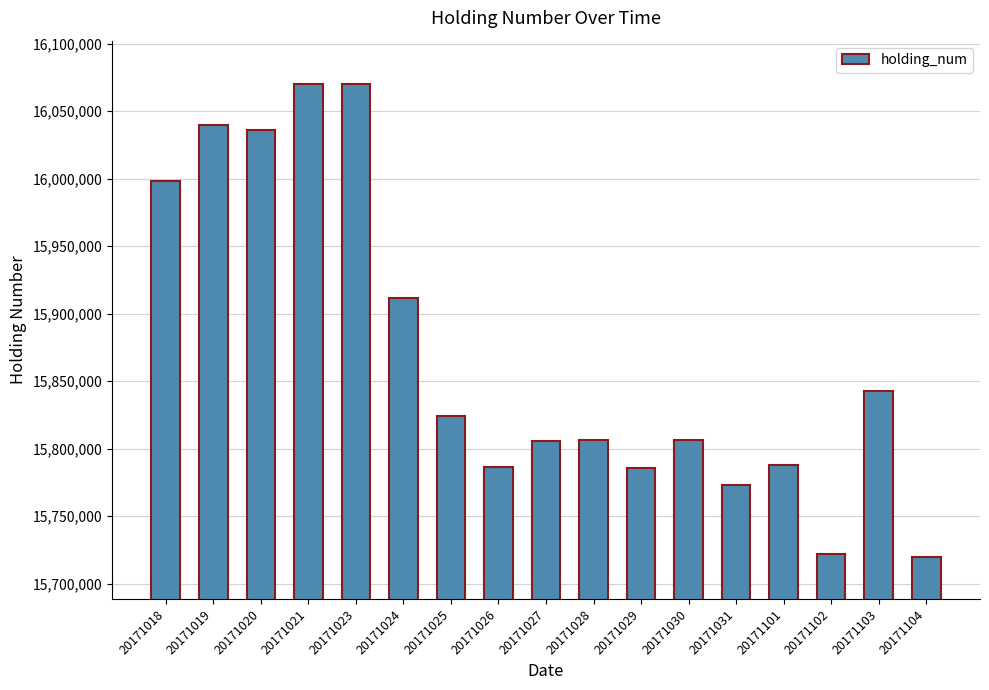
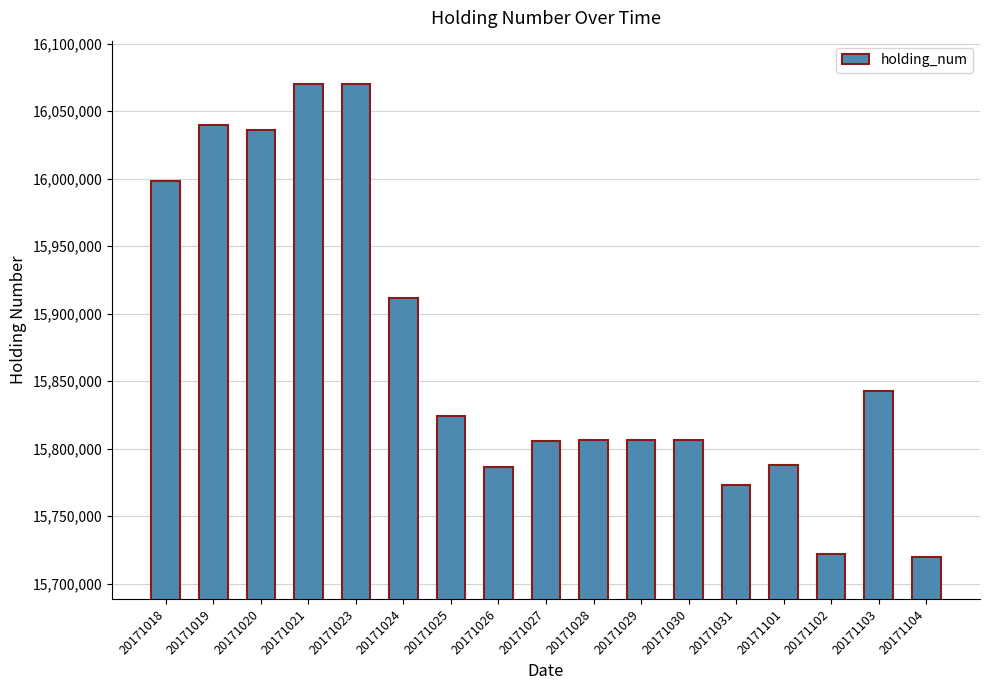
  {
    "20171018": "15,998,000",
    "20171019": "16,040,000",
    "20171020": "16,036,000",
    "20171021": "16,070,000",
    "20171023": "16,070,000",
    "20171024": "15,911,000",
    "20171025": "15,824,000",
    "20171026": "15,786,000",
    "20171027": "15,806,000",
    "20171028": "15,806,000",
-   "20171029": "15,786,000",
+   "20171029": "15,806,000",
    "20171030": "15,806,000",
    "20171031": "15,773,000",
    "20171101": "15,788,000",
    "20171102": "15,722,000",
    "20171103": "15,842,000",
    "20171104": "15,720,000"
  }
